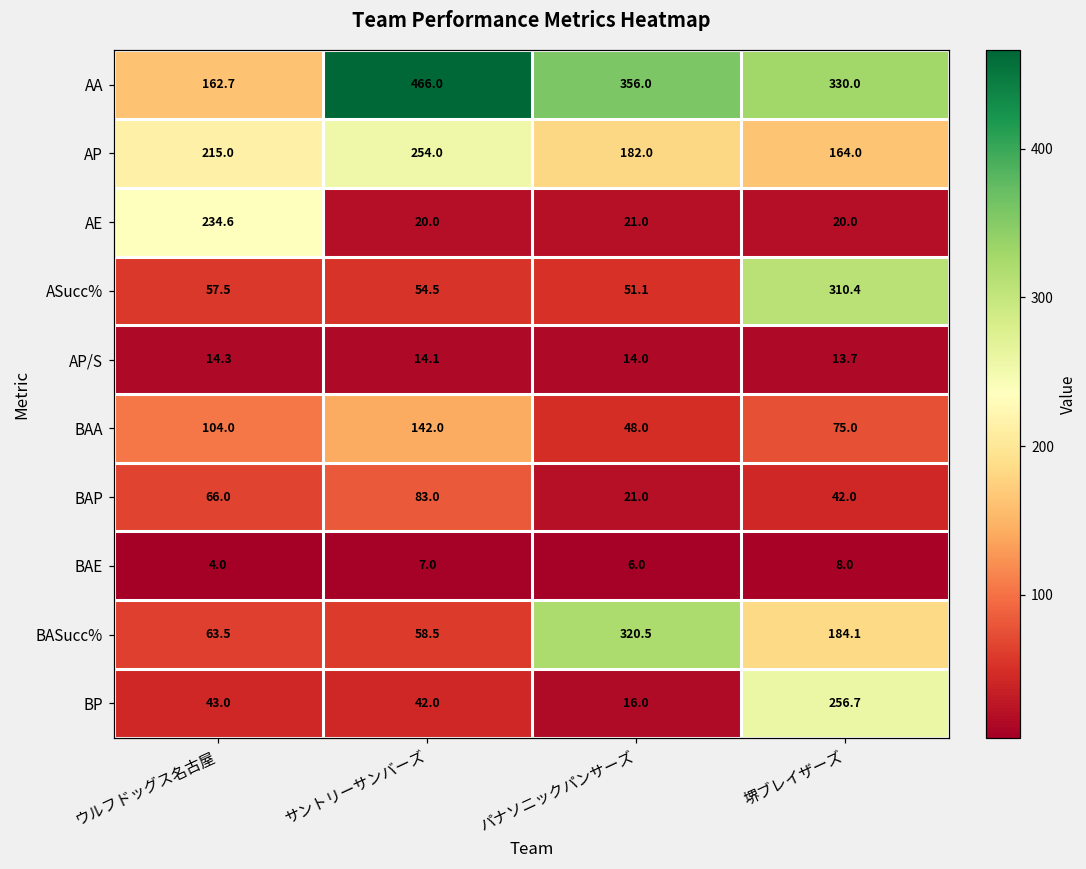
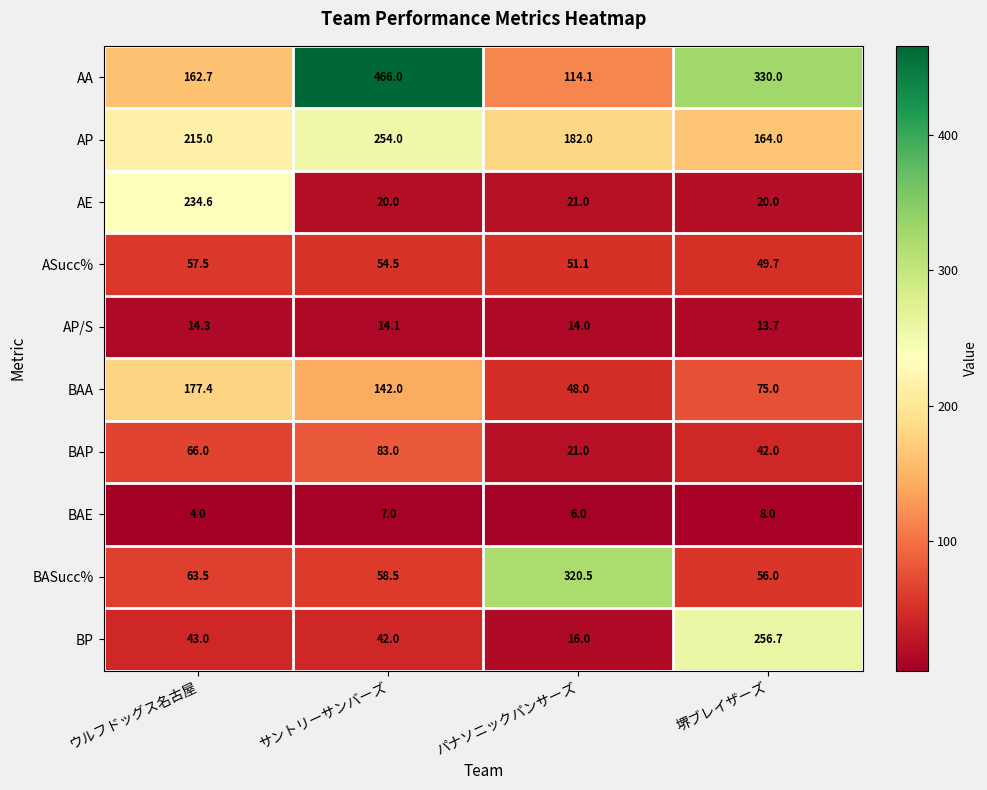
  {
    "AA": {
      "ウルフドッグス名古屋": 162.7,
      "サントリーサンバーズ": 466.0,
-     "パナソニックパンサーズ": 356.0,
+     "パナソニックパンサーズ": 114.1,
      "堺ブレイザーズ": 330.0
    },
    "AP": {
      "ウルフドッグス名古屋": 215.0,
      "サントリーサンバーズ": 254.0,
      "パナソニックパンサーズ": 182.0,
      "堺ブレイザーズ": 164.0
    },
    "AE": {
      "ウルフドッグス名古屋": 234.6,
      "サントリーサンバーズ": 20.0,
      "パナソニックパンサーズ": 21.0,
      "堺ブレイザーズ": 20.0
    },
    "ASucc%": {
      "ウルフドッグス名古屋": 57.5,
      "サントリーサンバーズ": 54.5,
      "パナソニックパンサーズ": 51.1,
-     "堺ブレイザーズ": 310.4
+     "堺ブレイザーズ": 49.7
    },
    "AP/S": {
      "ウルフドッグス名古屋": 14.3,
      "サントリーサンバーズ": 14.1,
      "パナソニックパンサーズ": 14.0,
      "堺ブレイザーズ": 13.7
    },
    "BAA": {
-     "ウルフドッグス名古屋": 104.0,
+     "ウルフドッグス名古屋": 177.4,
      "サントリーサンバーズ": 142.0,
      "パナソニックパンサーズ": 48.0,
      "堺ブレイザーズ": 75.0
    },
    "BAP": {
      "ウルフドッグス名古屋": 66.0,
      "サントリーサンバーズ": 83.0,
      "パナソニックパンサーズ": 21.0,
      "堺ブレイザーズ": 42.0
    },
    "BAE": {
      "ウルフドッグス名古屋": 4.0,
      "サントリーサンバーズ": 7.0,
      "パナソニックパンサーズ": 6.0,
      "堺ブレイザーズ": 8.0
    },
    "BASucc%": {
      "ウルフドッグス名古屋": 63.5,
      "サントリーサンバーズ": 58.5,
      "パナソニックパンサーズ": 320.5,
-     "堺ブレイザーズ": 184.1
+     "堺ブレイザーズ": 56.0
    },
    "BP": {
      "ウルフドッグス名古屋": 43.0,
      "サントリーサンバーズ": 42.0,
      "パナソニックパンサーズ": 16.0,
      "堺ブレイザーズ": 256.7
    }
  }
